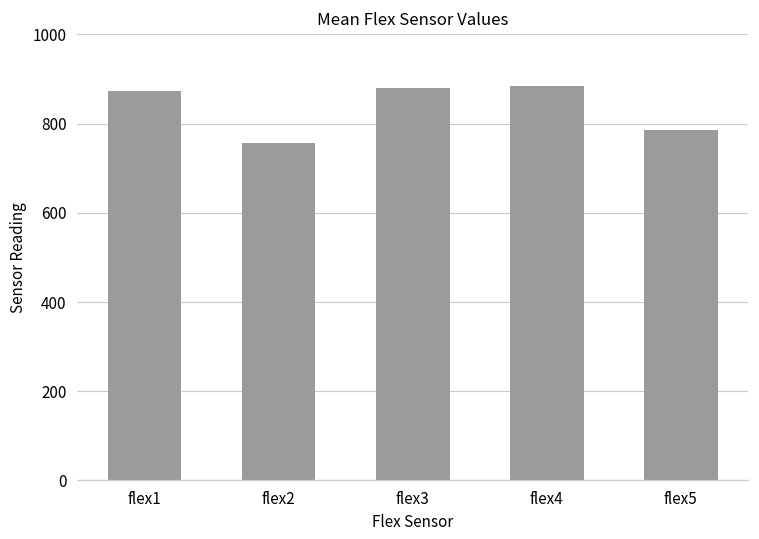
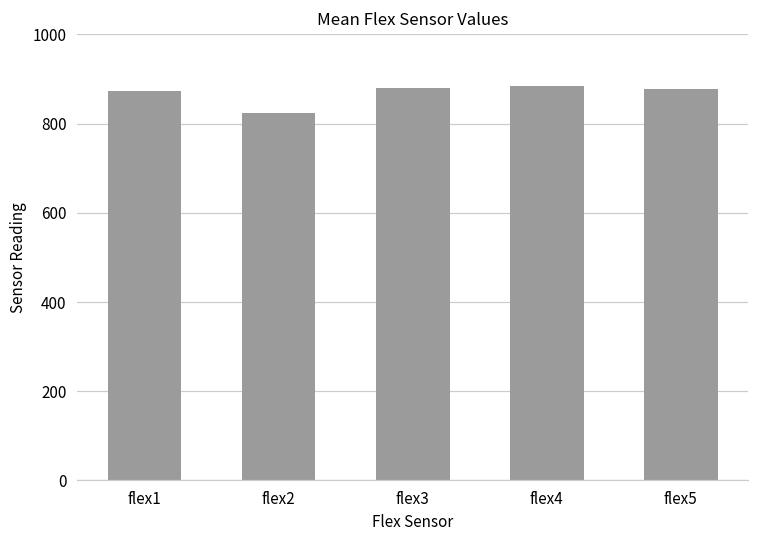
  {
    "flex1": 870,
-   "flex2": 760,
+   "flex2": 820,
    "flex3": 880,
    "flex4": 880,
-   "flex5": 790
+   "flex5": 880
  }
